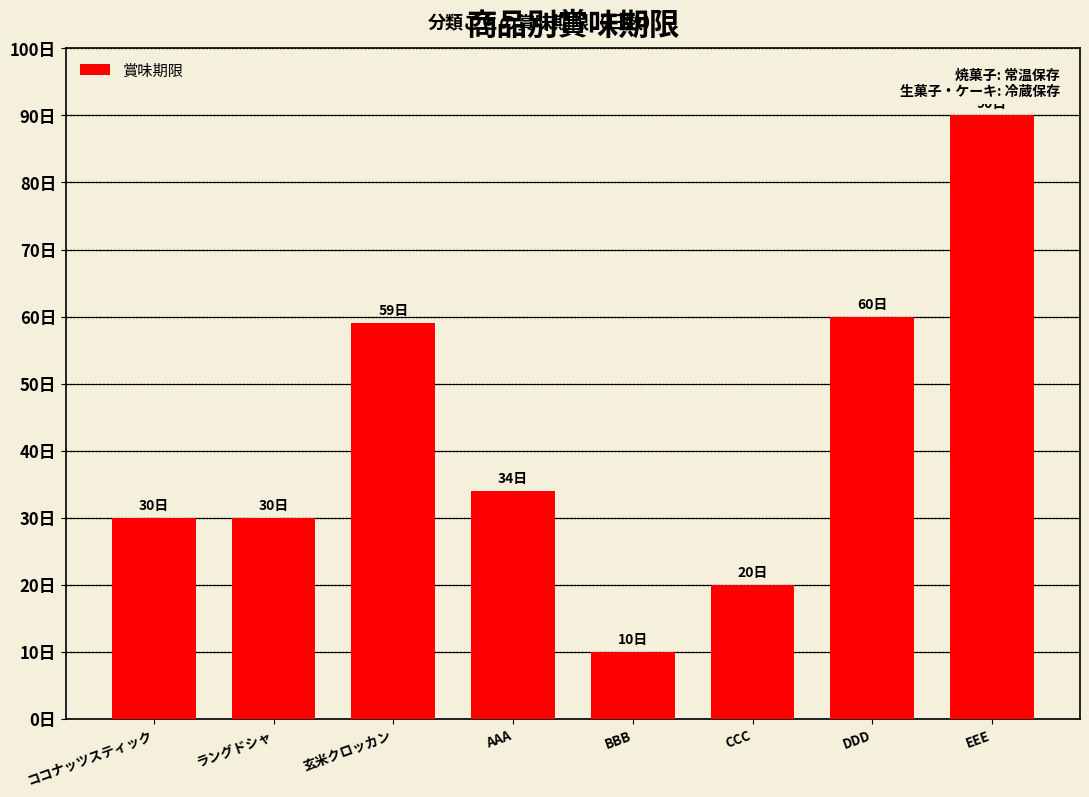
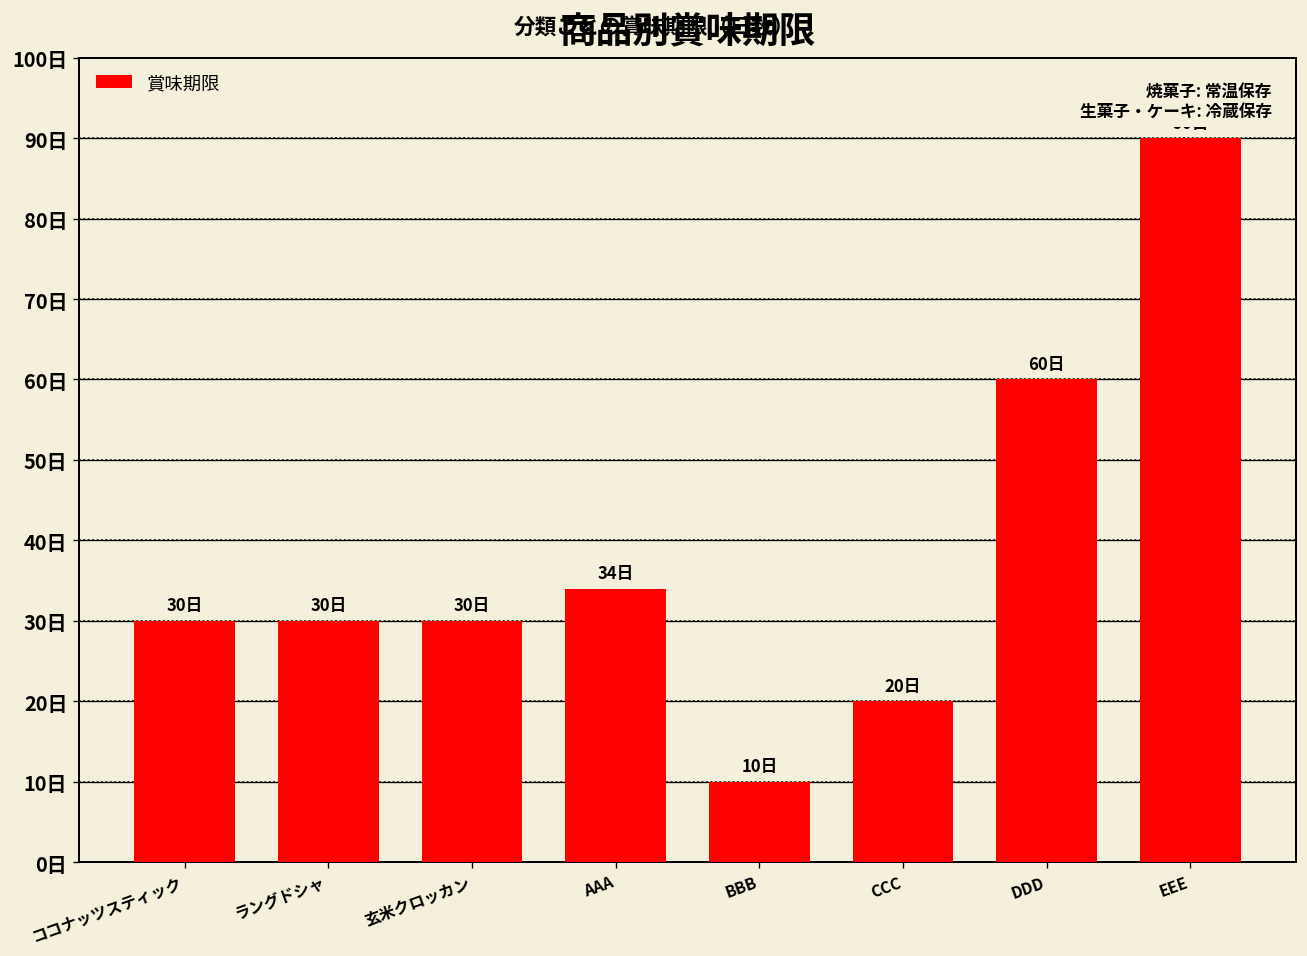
  {
    "ココナッツスティック": "30日",
    "ラングドシャ": "30日",
-   "玄米クロッカン": "59日",
+   "玄米クロッカン": "30日",
    "AAA": "34日",
    "BBB": "10日",
    "CCC": "20日",
    "DDD": "60日"
  }
